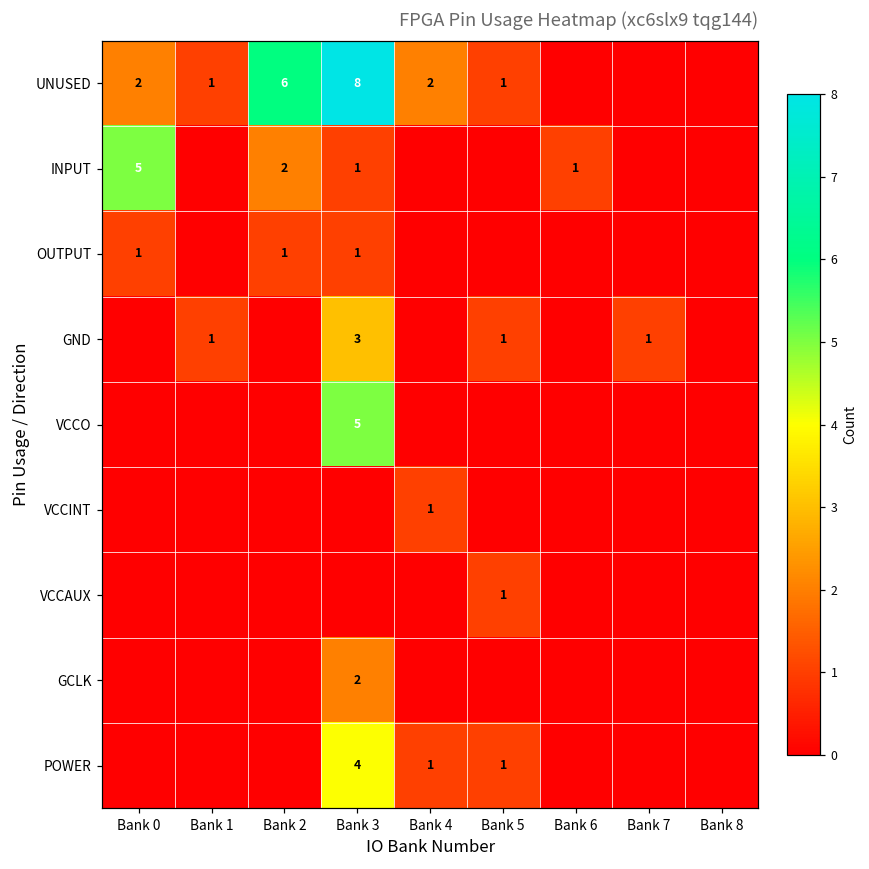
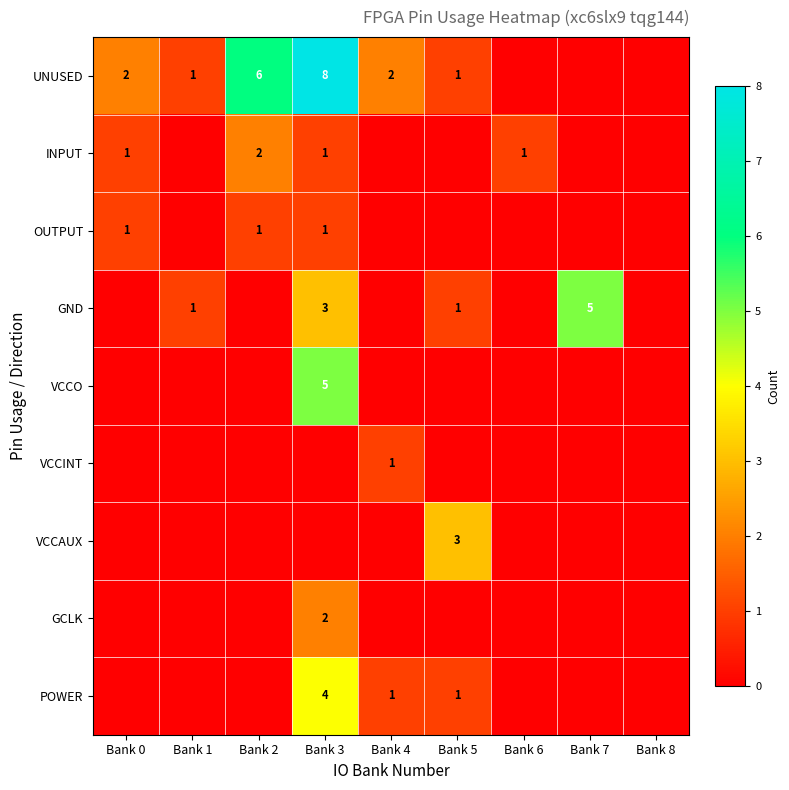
  {
    "UNUSED": {
      "Bank 0": 2,
      "Bank 1": 1,
      "Bank 2": 6,
      "Bank 3": 8,
      "Bank 4": 2,
      "Bank 5": 1
    },
    "INPUT": {
-     "Bank 0": 5,
+     "Bank 0": 1,
      "Bank 2": 2,
      "Bank 3": 1,
      "Bank 6": 1
    },
    "OUTPUT": {
      "Bank 0": 1,
      "Bank 2": 1,
      "Bank 3": 1
    },
    "GND": {
      "Bank 1": 1,
      "Bank 3": 3,
      "Bank 5": 1,
-     "Bank 7": 1
+     "Bank 7": 5
    },
    "VCCO": {
      "Bank 3": 5
    },
    "VCCINT": {
      "Bank 4": 1
    },
    "VCCAUX": {
-     "Bank 5": 1
+     "Bank 5": 3
    },
    "GCLK": {
      "Bank 3": 2
    },
    "POWER": {
      "Bank 3": 4,
      "Bank 4": 1,
      "Bank 5": 1
    }
  }
